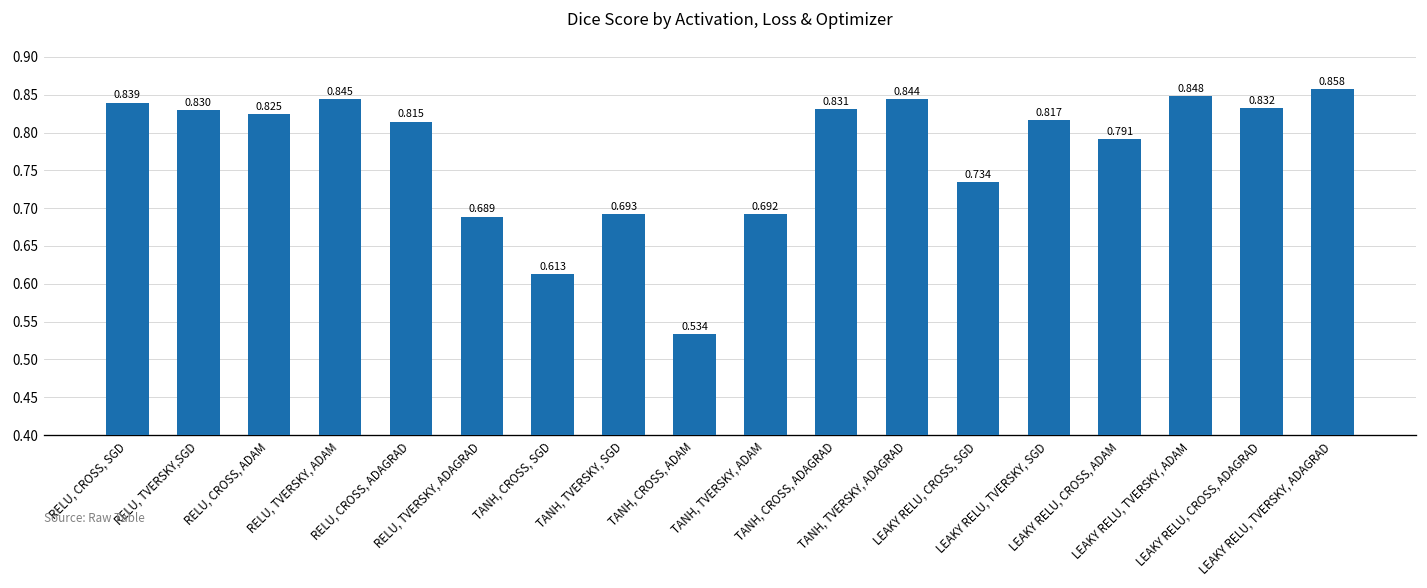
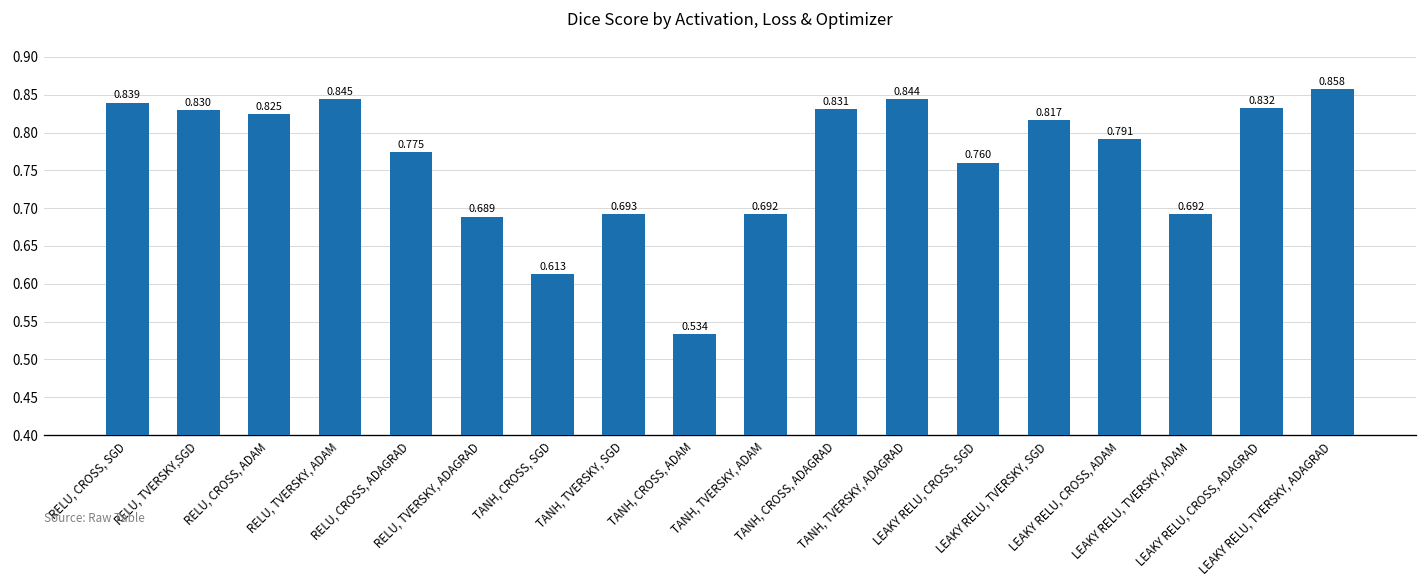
  {
    "RELU, CROSS, SGD": 0.839,
    "RELU, TVERSKY,SGD": 0.830,
    "RELU, CROSS, ADAM": 0.825,
    "RELU, TVERSKY, ADAM": 0.845,
-   "RELU, CROSS, ADAGRAD": 0.815,
+   "RELU, CROSS, ADAGRAD": 0.775,
    "RELU, TVERSKY, ADAGRAD": 0.689,
    "TANH, CROSS, SGD": 0.613,
    "TANH, TVERSKY, SGD": 0.693,
    "TANH, CROSS, ADAM": 0.534,
    "TANH, TVERSKY, ADAM": 0.692,
    "TANH, CROSS, ADAGRAD": 0.831,
    "TANH, TVERSKY, ADAGRAD": 0.844,
-   "LEAKY RELU, CROSS, SGD": 0.734,
+   "LEAKY RELU, CROSS, SGD": 0.760,
    "LEAKY RELU, TVERSKY, SGD": 0.817,
    "LEAKY RELU, CROSS, ADAM": 0.791,
-   "LEAKY RELU, TVERSKY, ADAM": 0.848,
+   "LEAKY RELU, TVERSKY, ADAM": 0.692,
    "LEAKY RELU, CROSS, ADAGRAD": 0.832,
    "LEAKY RELU, TVERSKY, ADAGRAD": 0.858
  }
